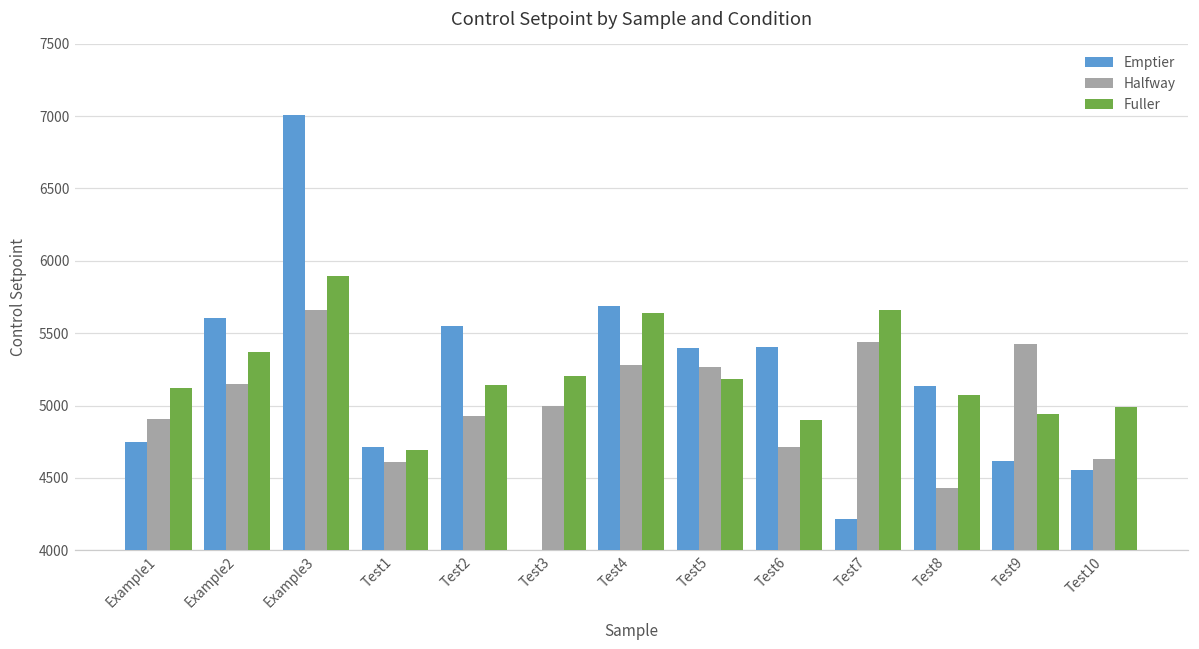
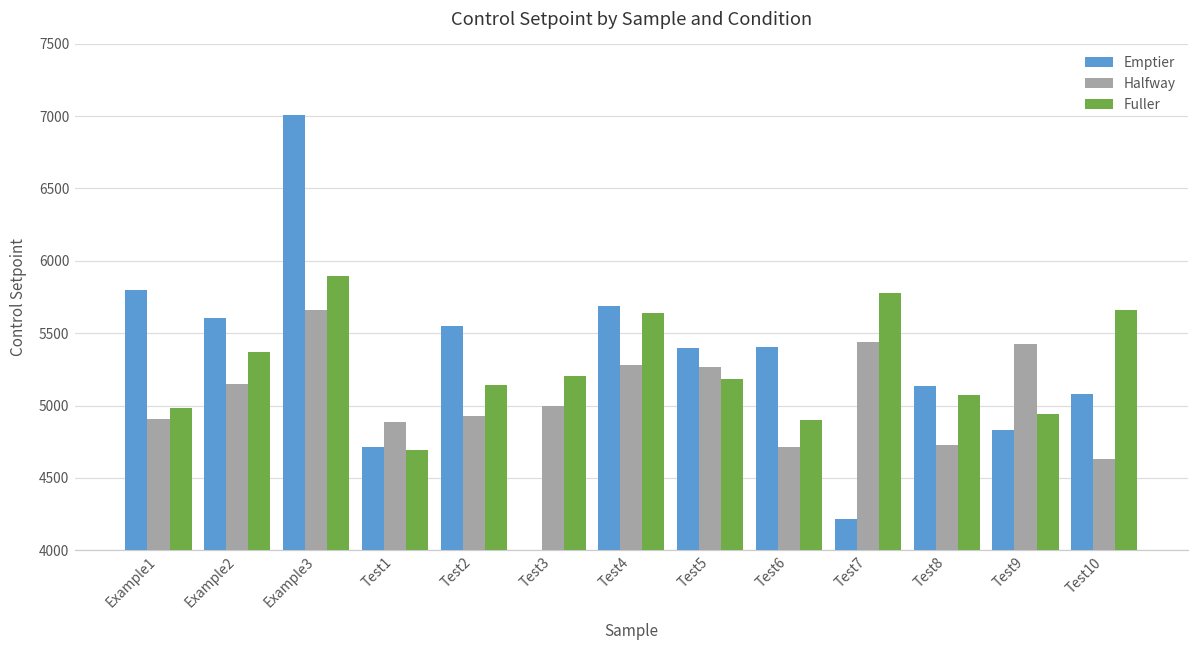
  {
    "Emptier": {
-     "Example1": 4750,
+     "Example1": 5800,
      "Example2": 5600,
      "Example3": 7010,
      "Test1": 4710,
      "Test2": 5550,
      "Test4": 5690,
      "Test5": 5400,
      "Test6": 5410,
      "Test7": 4220,
      "Test8": 5140,
-     "Test9": 4610,
-     "Test10": 4550
+     "Test9": 4830,
+     "Test10": 5080
    },
    "Halfway": {
      "Example1": 4910,
      "Example2": 5150,
      "Example3": 5660,
-     "Test1": 4610,
+     "Test1": 4890,
      "Test2": 4930,
      "Test3": 5000,
      "Test4": 5280,
      "Test5": 5270,
      "Test6": 4720,
      "Test7": 5440,
-     "Test8": 4430,
+     "Test8": 4730,
      "Test9": 5430,
      "Test10": 4630
    },
    "Fuller": {
-     "Example1": 5120,
+     "Example1": 4980,
      "Example2": 5370,
      "Example3": 5900,
      "Test1": 4690,
      "Test2": 5140,
      "Test3": 5200,
      "Test4": 5640,
      "Test5": 5180,
      "Test6": 4900,
-     "Test7": 5660,
+     "Test7": 5780,
      "Test8": 5080,
      "Test9": 4940,
-     "Test10": 4990
+     "Test10": 5660
    }
  }
